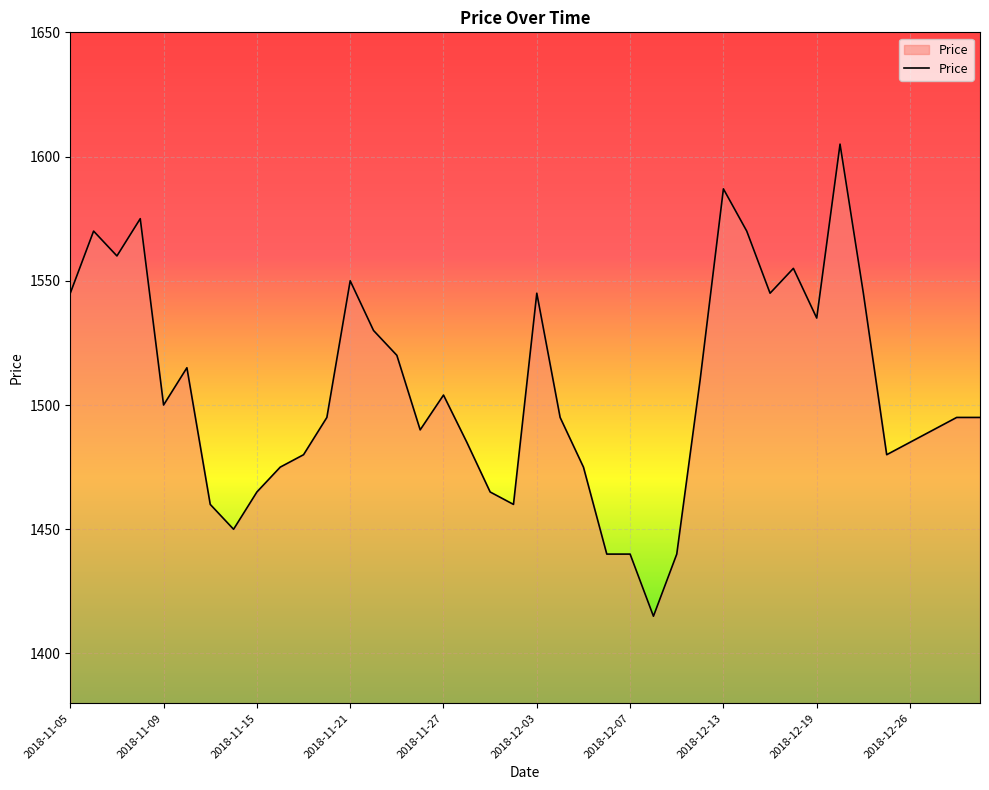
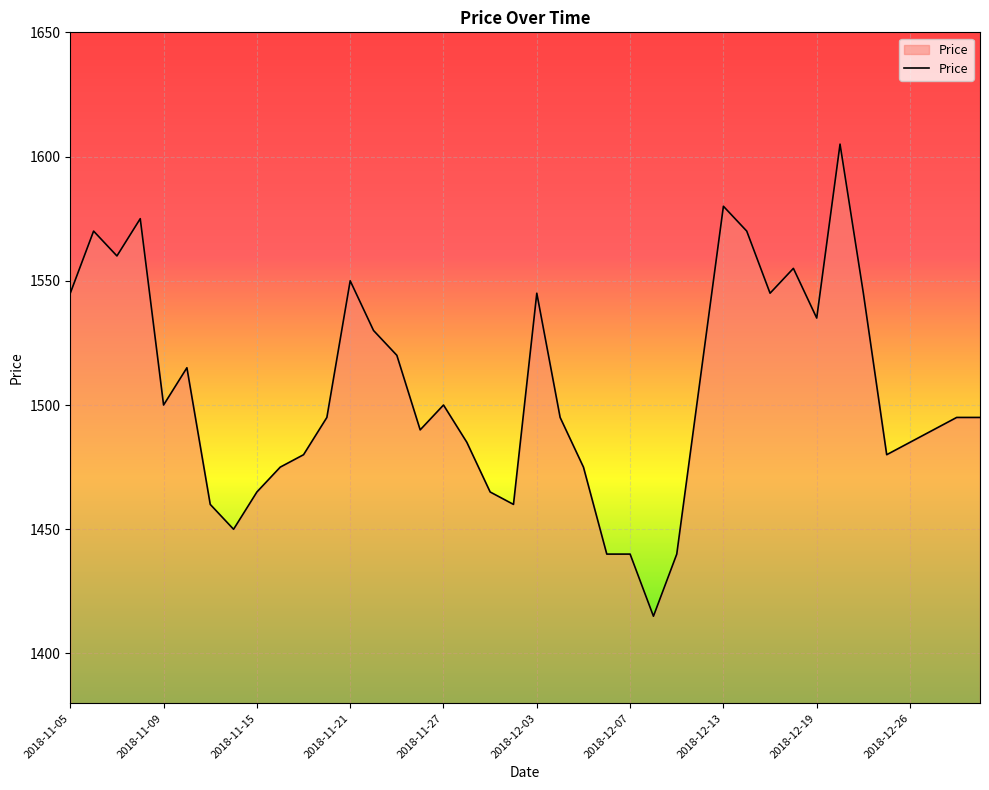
  {
    "2018-11-05": 1545,
    "2018-11-09": 1500,
    "2018-11-15": 1465,
    "2018-11-21": 1550,
-   "2018-11-27": 1504,
+   "2018-11-27": 1500,
    "2018-12-03": 1545,
    "2018-12-07": 1440,
-   "2018-12-13": 1587,
+   "2018-12-13": 1580,
    "2018-12-19": 1535,
    "2018-12-26": 1485
  }
